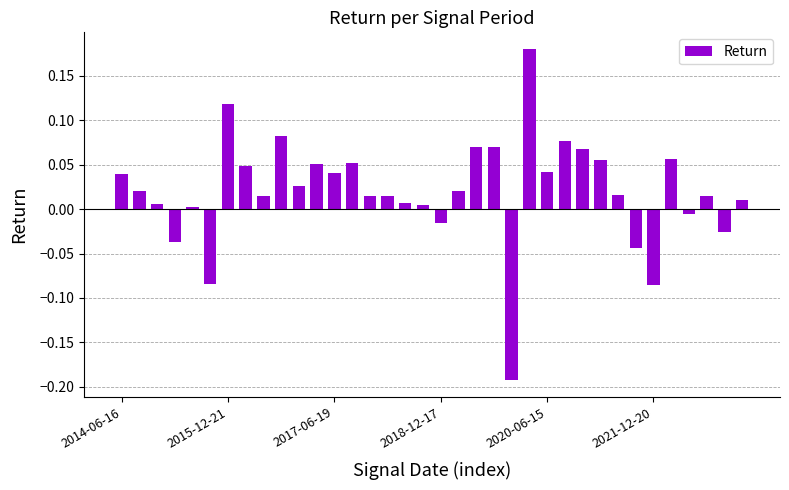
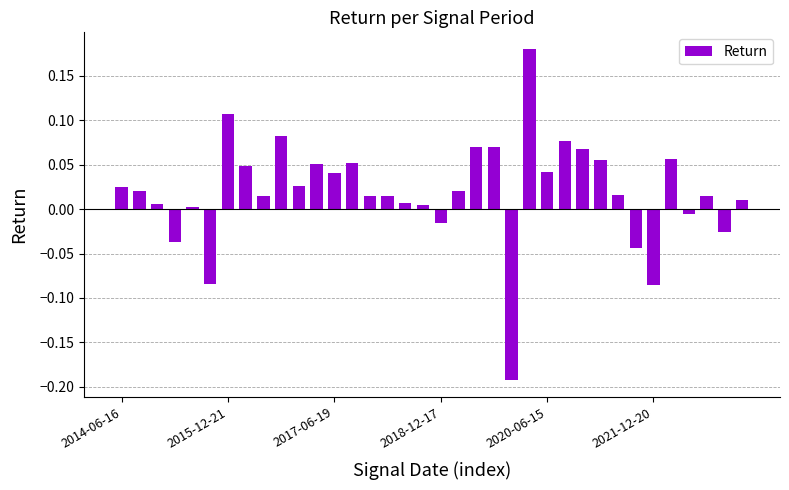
  {
-   "2014-06-16": 0.04,
-   "2015-12-21": 0.12,
+   "2014-06-16": 0.02,
+   "2015-12-21": 0.11,
    "2017-06-19": 0.04,
    "2018-12-17": -0.02,
    "2020-06-15": 0.04,
    "2021-12-20": -0.09
  }
